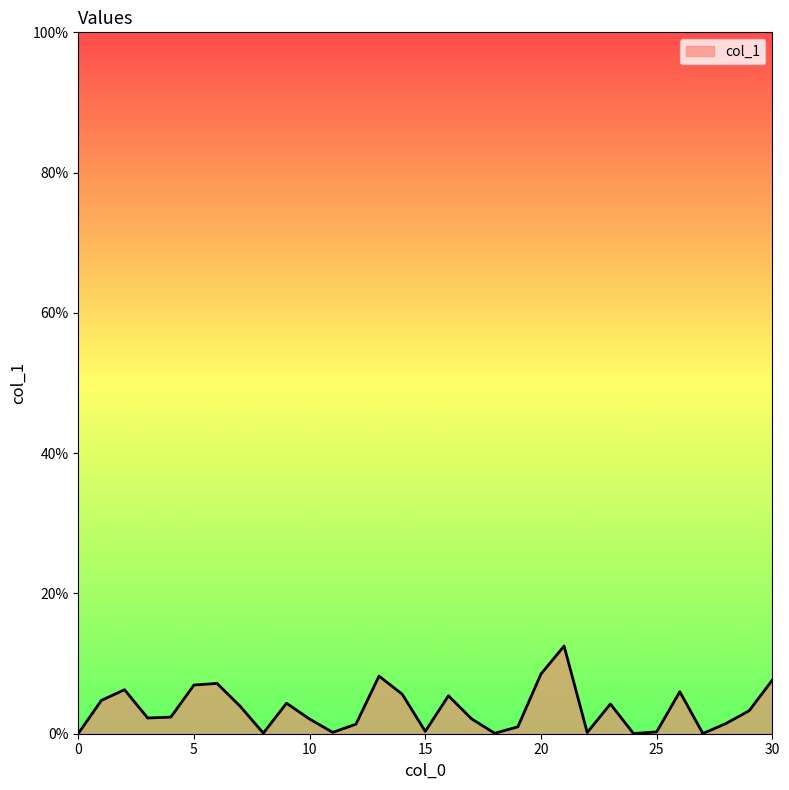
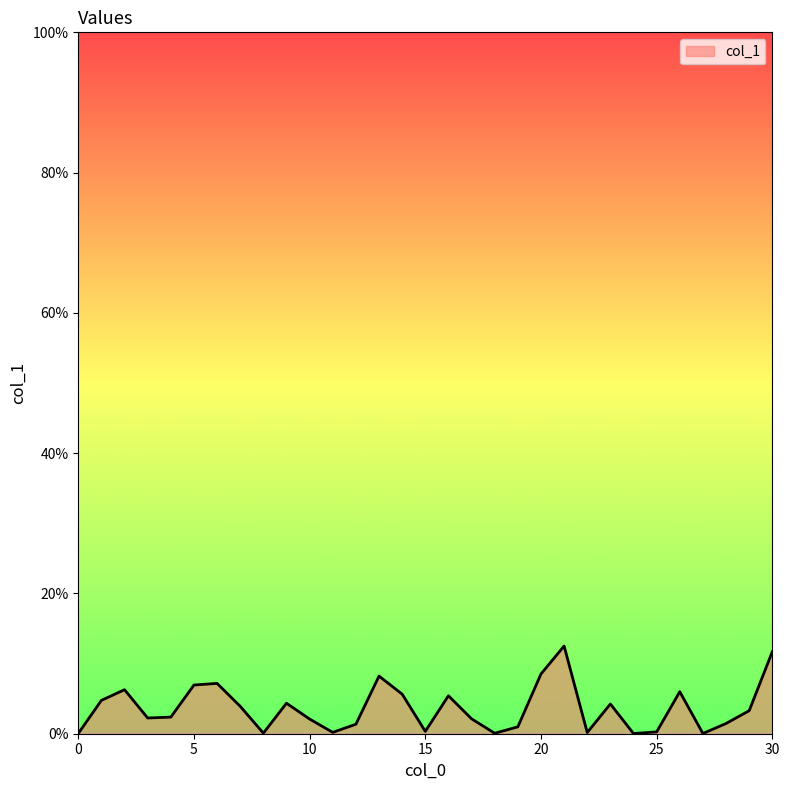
  {
    "5": "7%",
    "10": "2%",
    "15": "0%",
    "20": "9%",
-   "30": "8%"
+   "30": "12%"
  }
